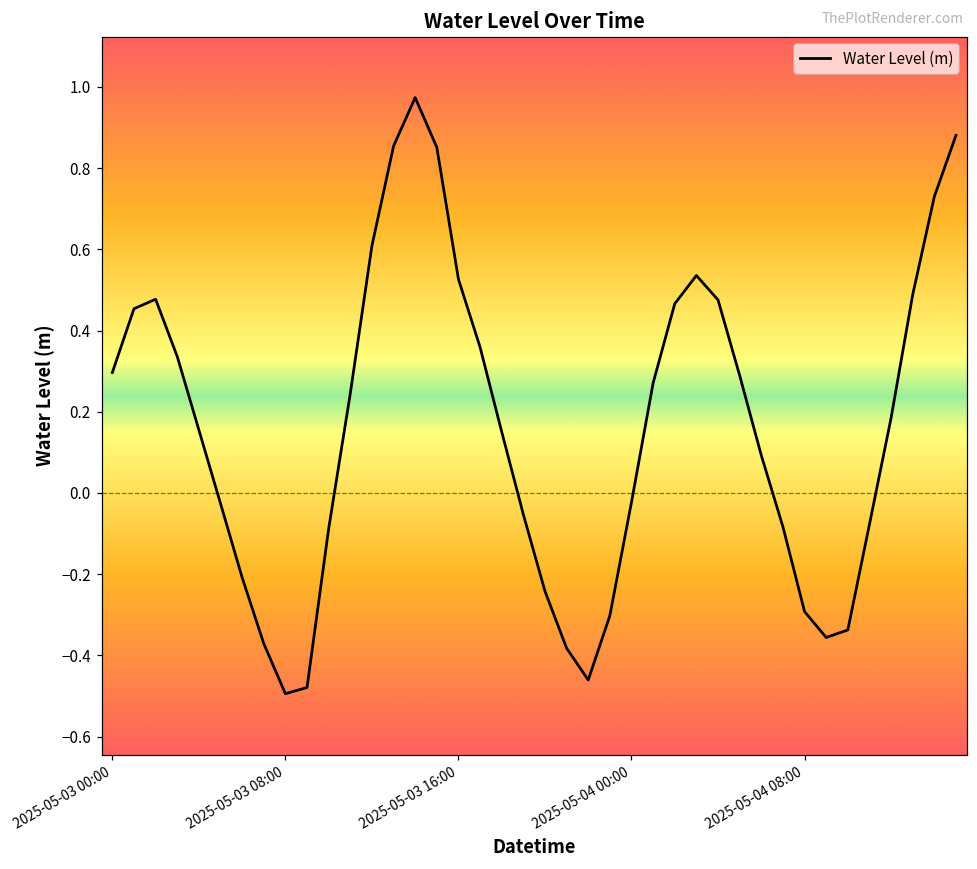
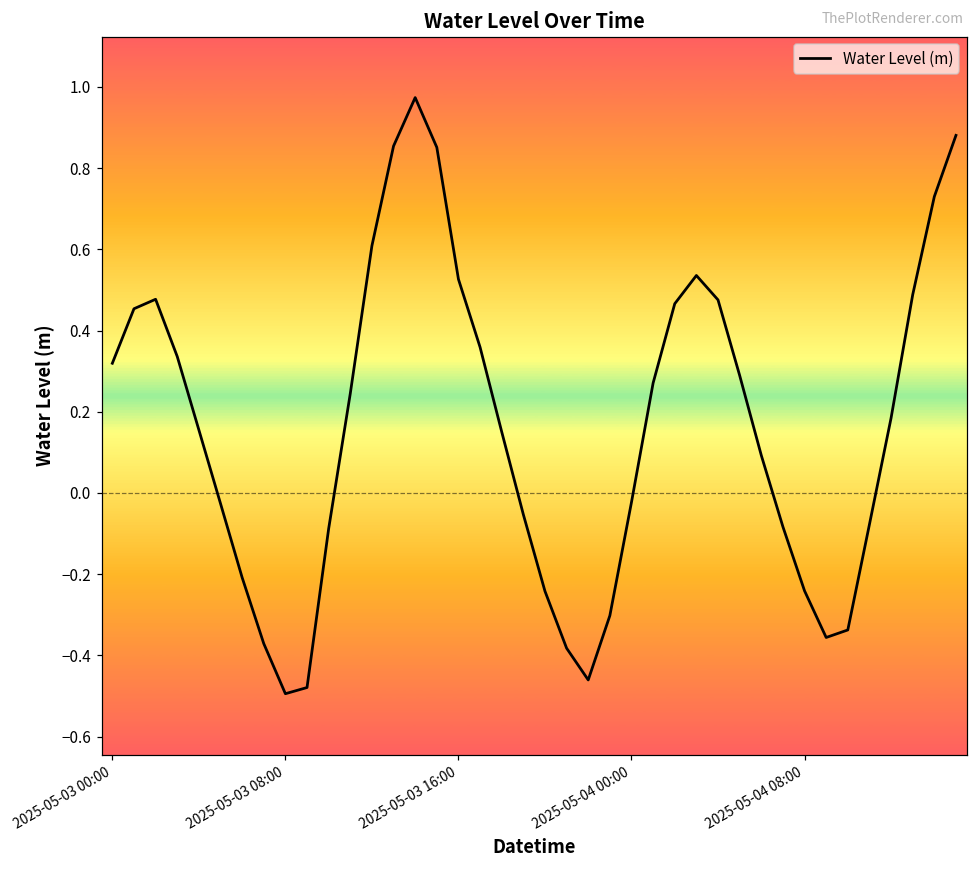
  {
-   "2025-05-03 00:00": 0.30,
+   "2025-05-03 00:00": 0.32,
    "2025-05-03 08:00": -0.49,
    "2025-05-03 16:00": 0.53,
    "2025-05-04 00:00": -0.02,
-   "2025-05-04 08:00": -0.29
+   "2025-05-04 08:00": -0.24
  }
